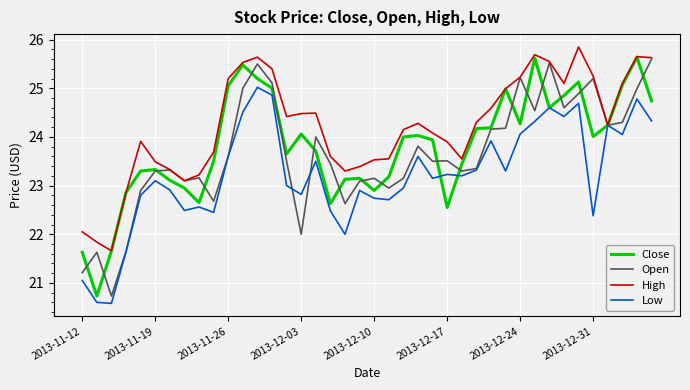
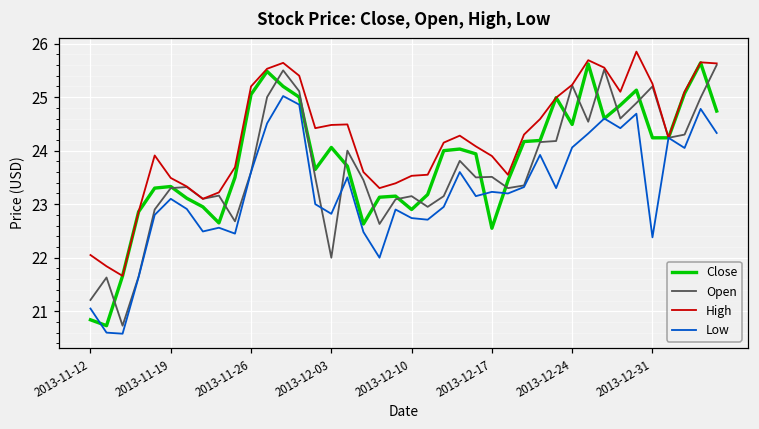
  {
    "Close": {
-     "2013-11-12": 21.6,
+     "2013-11-12": 20.8,
      "2013-11-26": 25.1,
      "2013-12-03": 24.1,
      "2013-12-10": 22.9,
      "2013-12-17": 22.6,
-     "2013-12-24": 24.3,
-     "2013-12-31": 24.0
+     "2013-12-24": 24.5,
+     "2013-12-31": 24.2
    },
    "Open": {
      "2013-11-12": 21.2,
      "2013-12-03": 22.0,
      "2013-12-10": 23.2,
      "2013-12-17": 23.5
    },
    "High": {
      "2013-11-12": 22.1,
      "2013-11-19": 23.5,
      "2013-11-26": 25.2,
      "2013-12-03": 24.5,
      "2013-12-10": 23.5,
      "2013-12-17": 23.9
    },
    "Low": {
      "2013-11-12": 21.1,
      "2013-11-19": 23.1,
      "2013-12-03": 22.8,
      "2013-12-10": 22.7,
      "2013-12-17": 23.2,
      "2013-12-24": 24.1,
      "2013-12-31": 22.4
    }
  }
